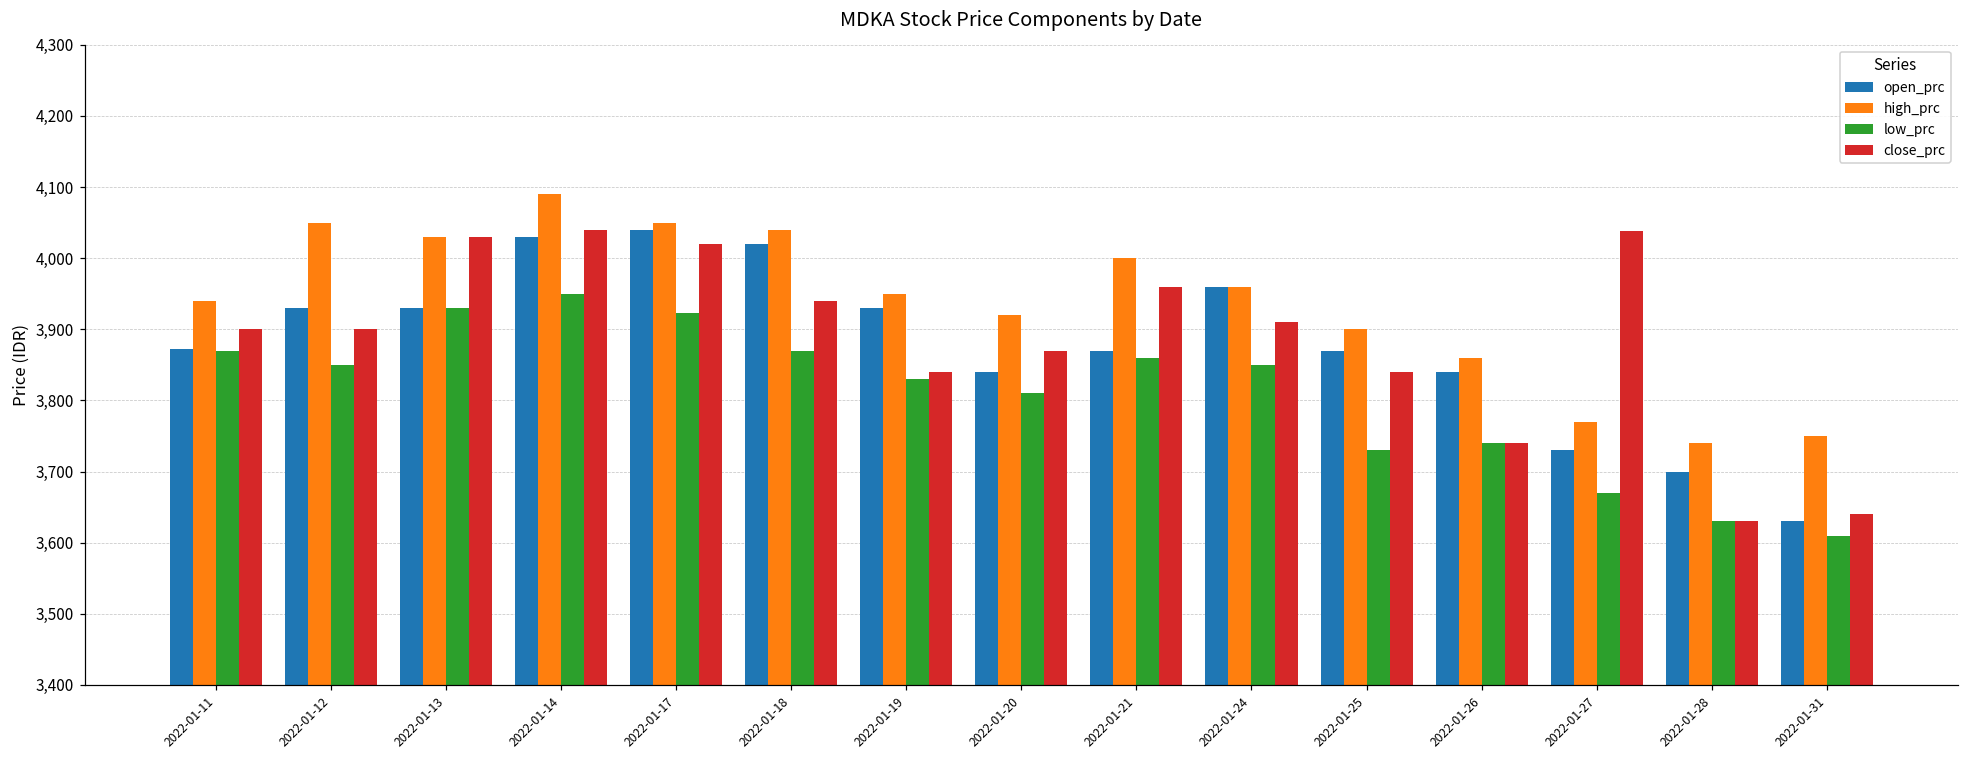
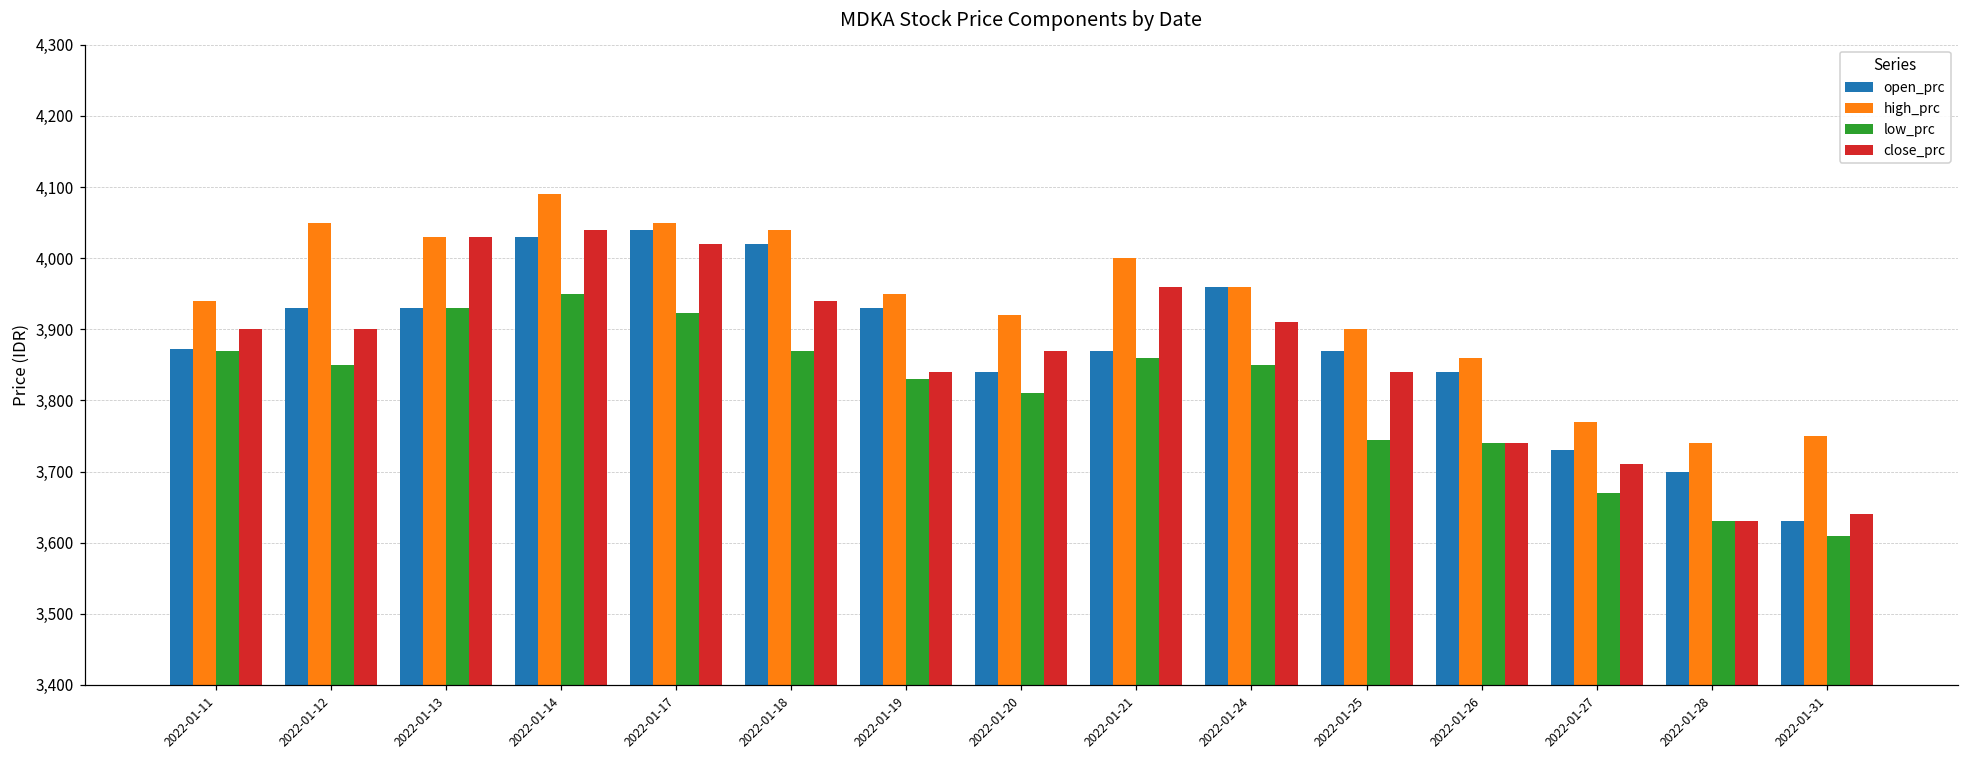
  {
    "open_prc": {
      "2022-01-11": "3,870",
      "2022-01-12": "3,930",
      "2022-01-13": "3,930",
      "2022-01-14": "4,030",
      "2022-01-17": "4,040",
      "2022-01-18": "4,020",
      "2022-01-19": "3,930",
      "2022-01-20": "3,840",
      "2022-01-21": "3,870",
      "2022-01-24": "3,960",
      "2022-01-25": "3,870",
      "2022-01-26": "3,840",
      "2022-01-27": "3,730",
      "2022-01-28": "3,700",
      "2022-01-31": "3,630"
    },
    "high_prc": {
      "2022-01-11": "3,940",
      "2022-01-12": "4,050",
      "2022-01-13": "4,030",
      "2022-01-14": "4,090",
      "2022-01-17": "4,050",
      "2022-01-18": "4,040",
      "2022-01-19": "3,950",
      "2022-01-20": "3,920",
      "2022-01-21": "4,000",
      "2022-01-24": "3,960",
      "2022-01-25": "3,900",
      "2022-01-26": "3,860",
      "2022-01-27": "3,770",
      "2022-01-28": "3,740",
      "2022-01-31": "3,750"
    },
    "low_prc": {
      "2022-01-11": "3,870",
      "2022-01-12": "3,850",
      "2022-01-13": "3,930",
      "2022-01-14": "3,950",
      "2022-01-17": "3,920",
      "2022-01-18": "3,870",
      "2022-01-19": "3,830",
      "2022-01-20": "3,810",
      "2022-01-21": "3,860",
      "2022-01-24": "3,850",
-     "2022-01-25": "3,730",
+     "2022-01-25": "3,740",
      "2022-01-26": "3,740",
      "2022-01-27": "3,670",
      "2022-01-28": "3,630",
      "2022-01-31": "3,610"
    },
    "close_prc": {
      "2022-01-11": "3,900",
      "2022-01-12": "3,900",
      "2022-01-13": "4,030",
      "2022-01-14": "4,040",
      "2022-01-17": "4,020",
      "2022-01-18": "3,940",
      "2022-01-19": "3,840",
      "2022-01-20": "3,870",
      "2022-01-21": "3,960",
      "2022-01-24": "3,910",
      "2022-01-25": "3,840",
      "2022-01-26": "3,740",
-     "2022-01-27": "4,040",
+     "2022-01-27": "3,710",
      "2022-01-28": "3,630",
      "2022-01-31": "3,640"
    }
  }
